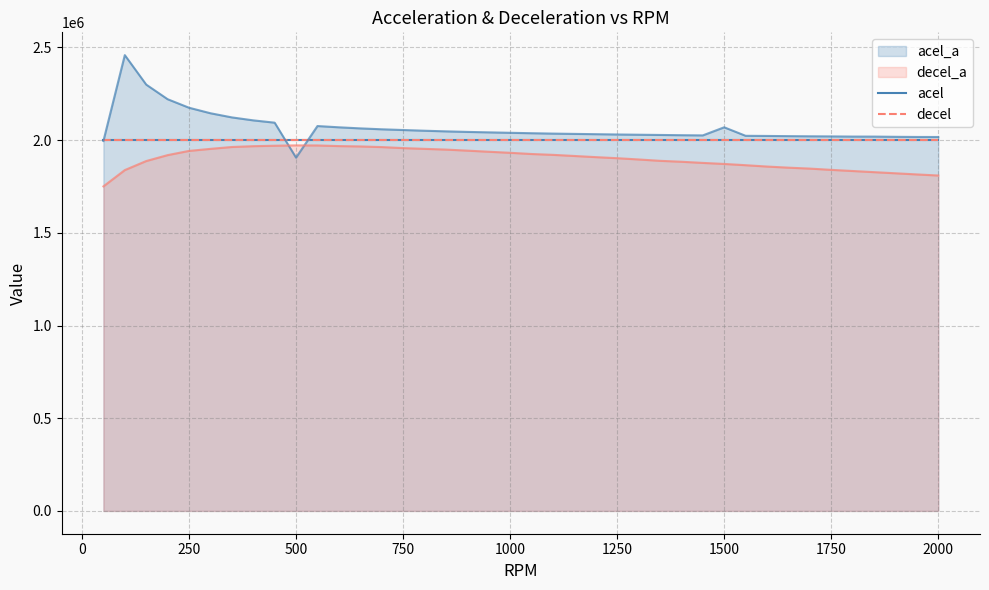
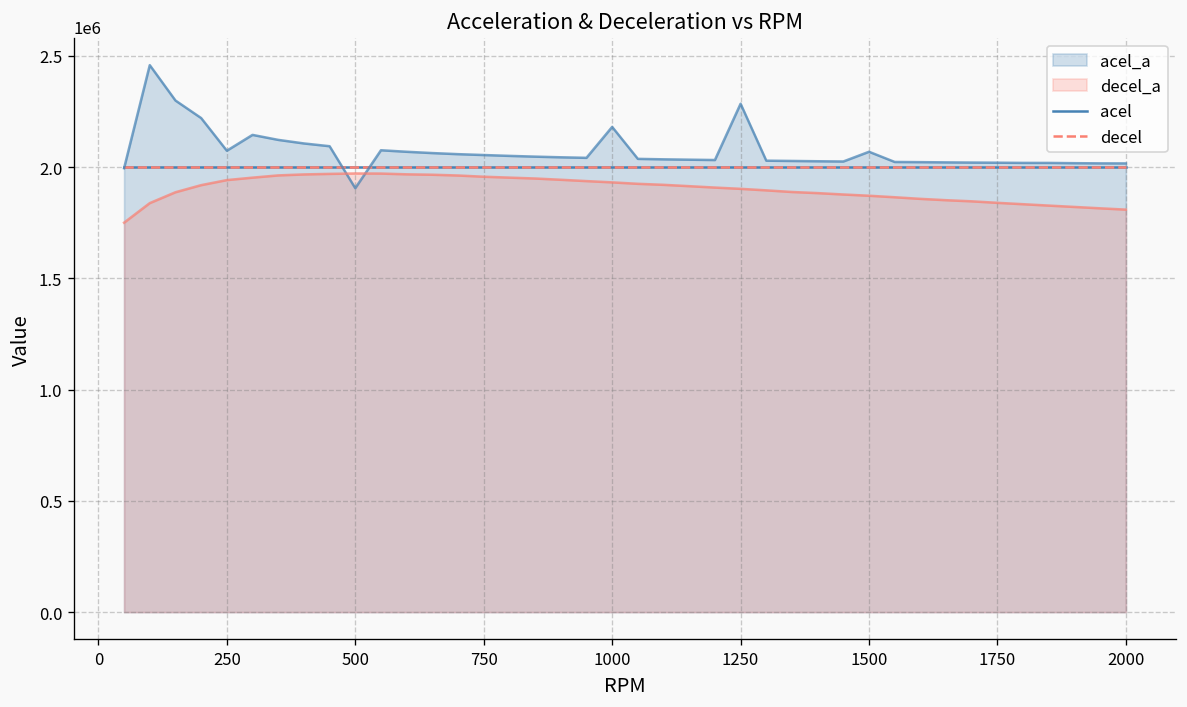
  {
    "acel_a": {
-     "250": 2170000,
+     "250": 2070000,
      "500": 1910000,
      "750": 2050000,
-     "1000": 2040000,
-     "1250": 2030000,
+     "1000": 2180000,
+     "1250": 2290000,
      "1500": 2070000,
      "1750": 2020000,
      "2000": 2020000
    }
  }
